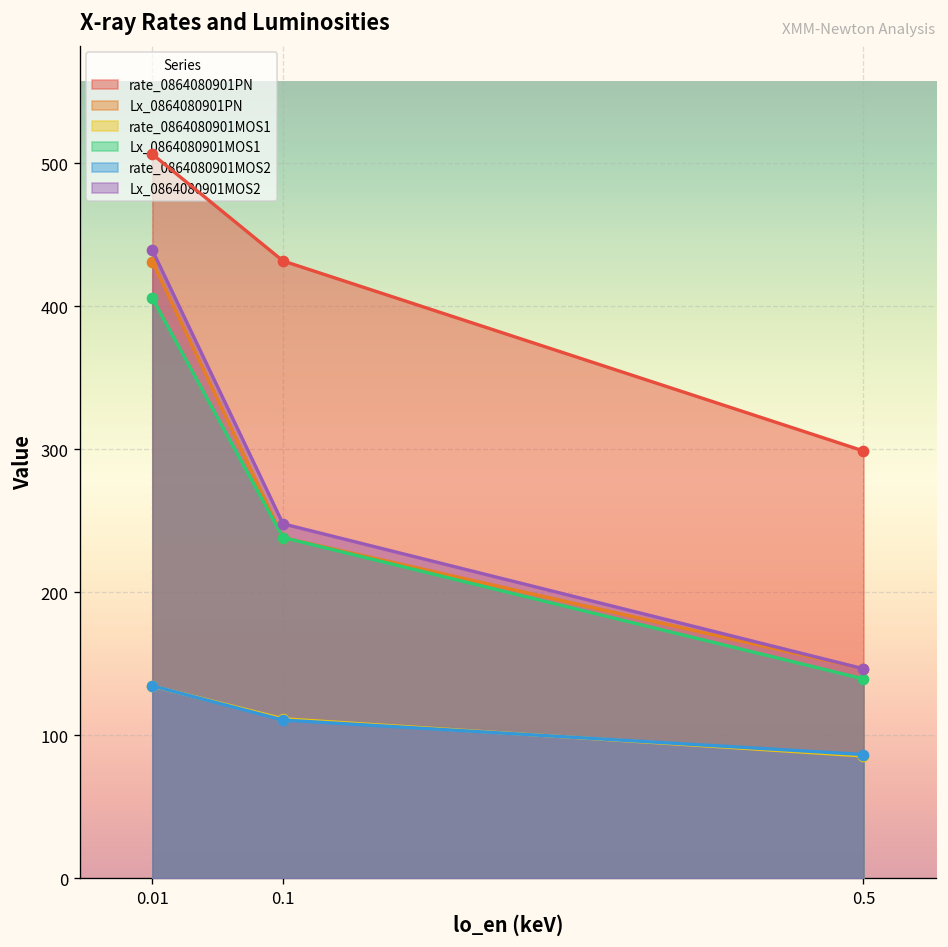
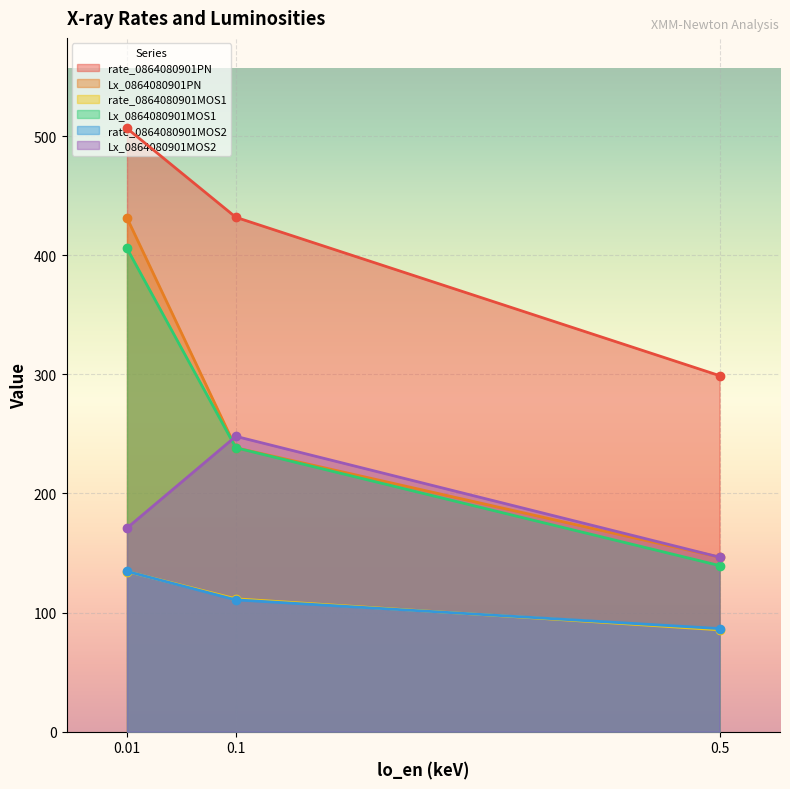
  {
    "Lx_0864080901MOS1": {
      "0.01": 406,
      "0.5": 139
    },
    "Lx_0864080901MOS2": {
-     "0.01": 439,
+     "0.01": 171,
      "0.1": 248
    }
  }
